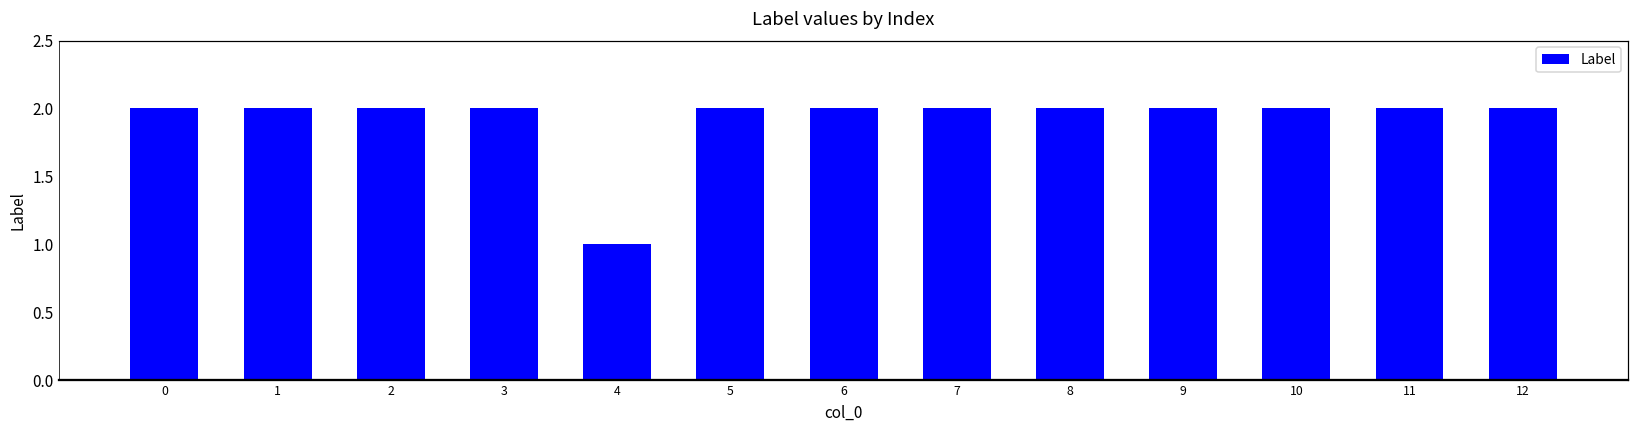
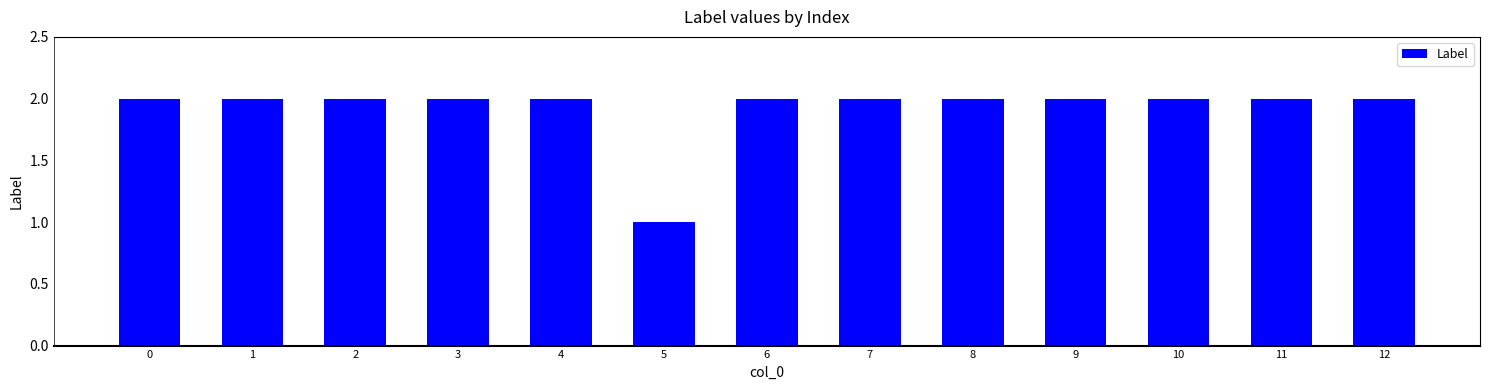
  {
    "0": 2,
    "1": 2,
    "2": 2,
    "3": 2,
-   "4": 1,
-   "5": 2,
+   "4": 2,
+   "5": 1,
    "6": 2,
    "7": 2,
    "8": 2,
    "9": 2,
    "10": 2,
    "11": 2,
    "12": 2
  }
